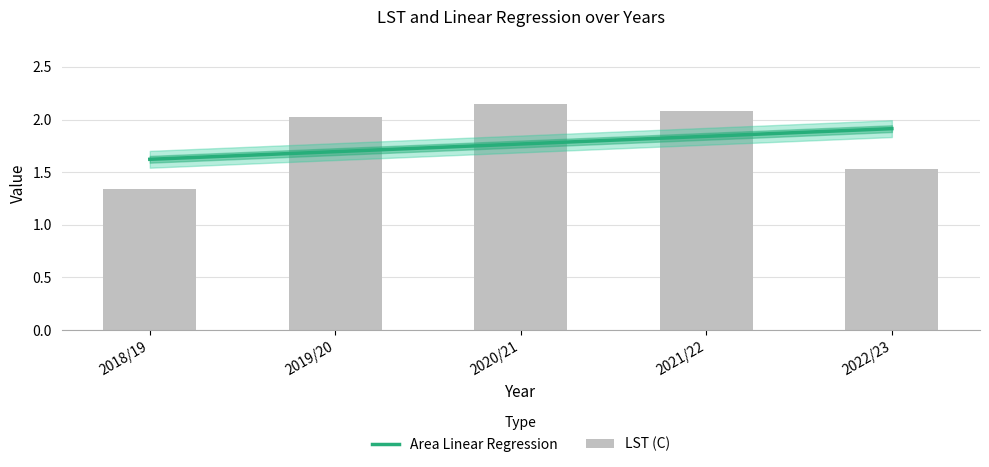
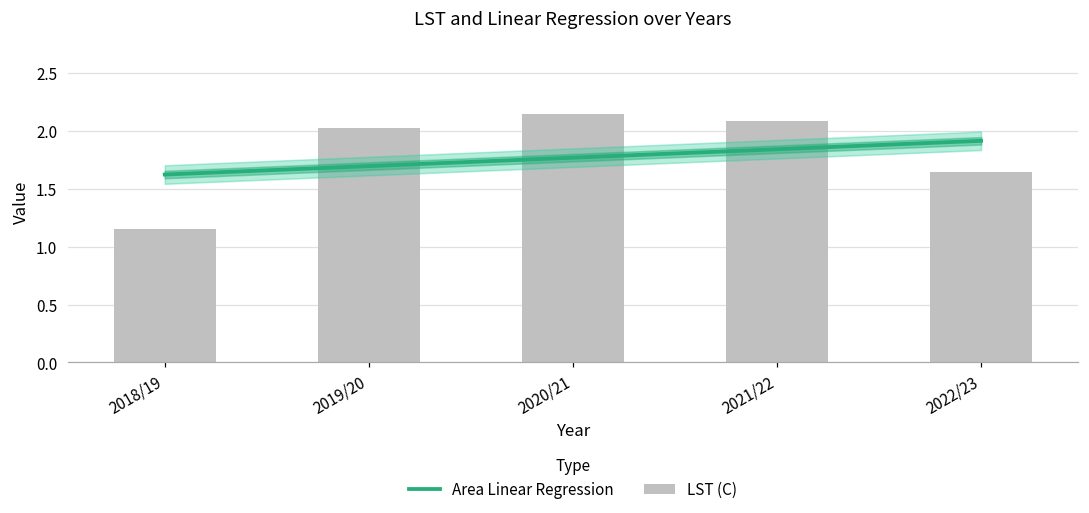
  {
    "LST (C)": {
-     "2018/19": 1.34,
+     "2018/19": 1.15,
      "2019/20": 2.02,
      "2020/21": 2.14,
      "2021/22": 2.08,
-     "2022/23": 1.53
+     "2022/23": 1.64
    }
  }
